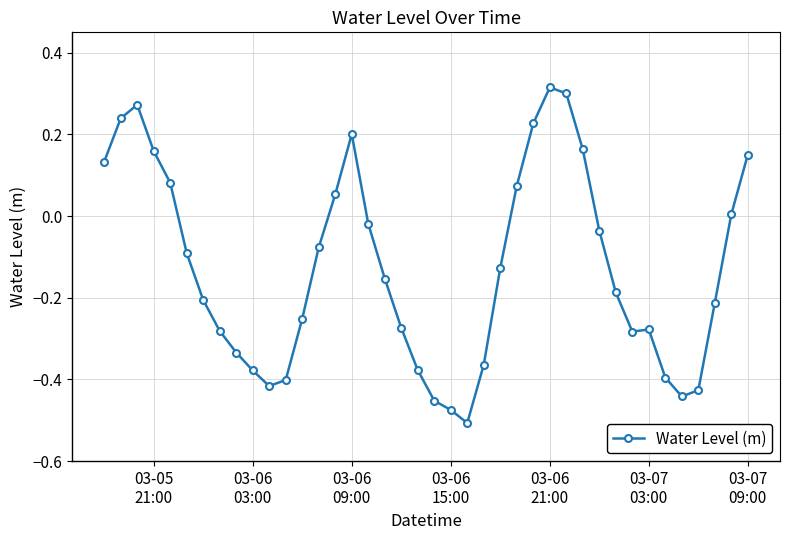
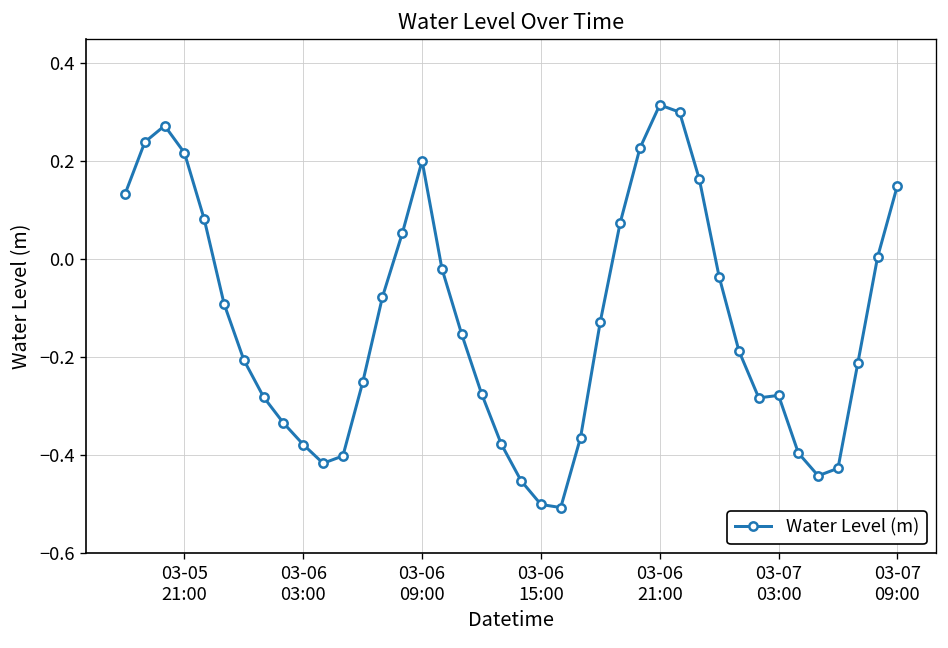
  {
-   "03-05 21:00": 0.16,
+   "03-05 21:00": 0.22,
    "03-06 03:00": -0.38,
    "03-06 09:00": 0.20,
-   "03-06 15:00": -0.47,
+   "03-06 15:00": -0.50,
    "03-06 21:00": 0.32,
    "03-07 03:00": -0.28,
    "03-07 09:00": 0.15
  }
